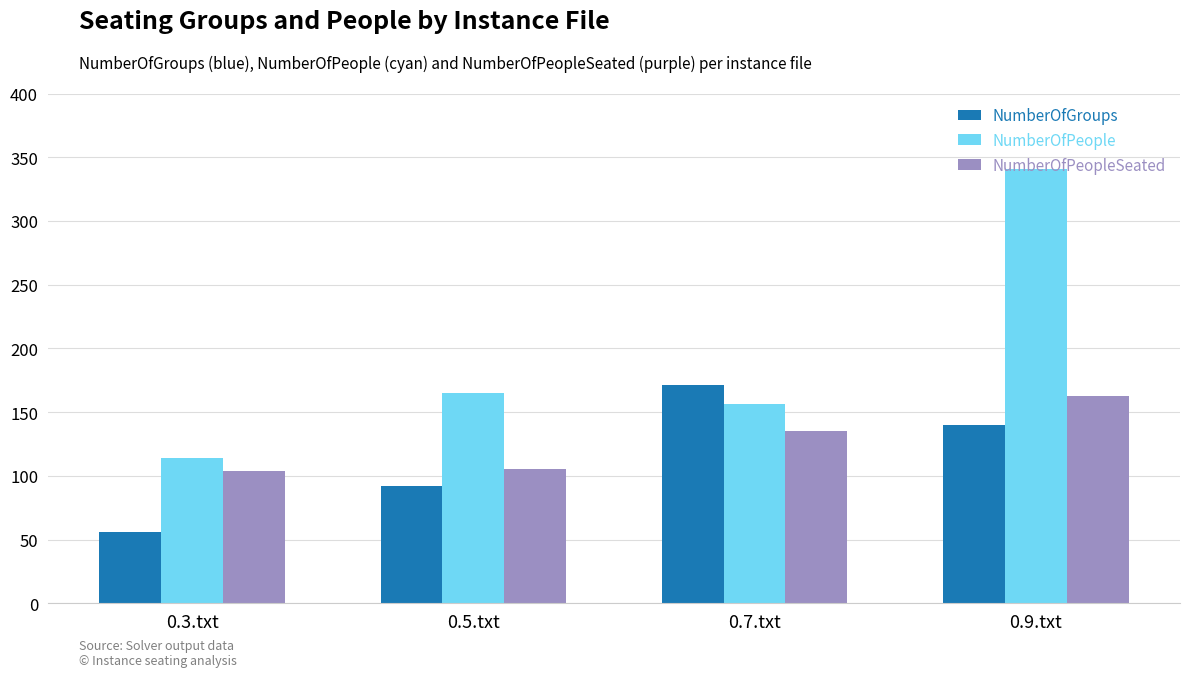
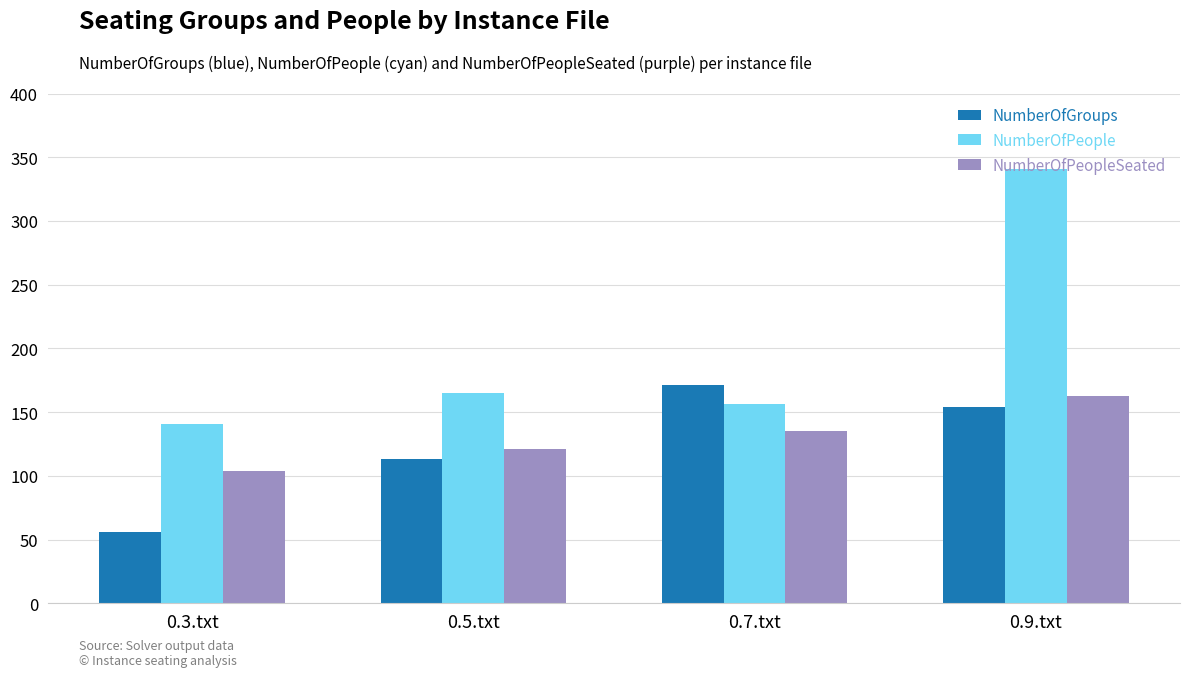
  {
    "NumberOfGroups": {
      "0.3.txt": 56,
-     "0.5.txt": 92,
+     "0.5.txt": 113,
      "0.7.txt": 171,
-     "0.9.txt": 140
+     "0.9.txt": 154
    },
    "NumberOfPeople": {
-     "0.3.txt": 114,
+     "0.3.txt": 141,
      "0.5.txt": 165,
      "0.7.txt": 156,
      "0.9.txt": 341
    },
    "NumberOfPeopleSeated": {
      "0.3.txt": 104,
-     "0.5.txt": 105,
+     "0.5.txt": 121,
      "0.7.txt": 135,
      "0.9.txt": 163
    }
  }
